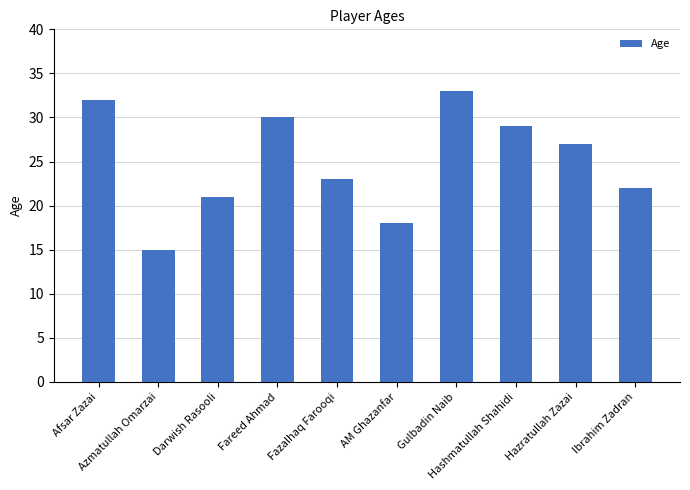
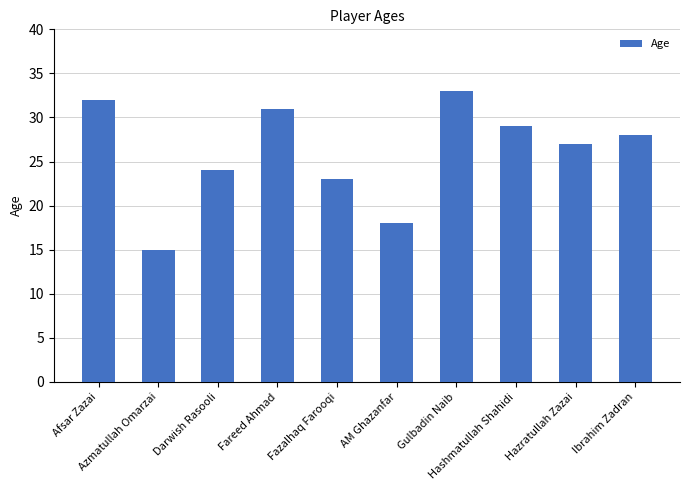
  {
    "Afsar Zazai": 32,
    "Azmatullah Omarzai": 15,
-   "Darwish Rasooli": 21,
-   "Fareed Ahmad": 30,
+   "Darwish Rasooli": 24,
+   "Fareed Ahmad": 31,
    "Fazalhaq Farooqi": 23,
    "AM Ghazanfar": 18,
    "Gulbadin Naib": 33,
    "Hashmatullah Shahidi": 29,
    "Hazratullah Zazai": 27,
-   "Ibrahim Zadran": 22
+   "Ibrahim Zadran": 28
  }
